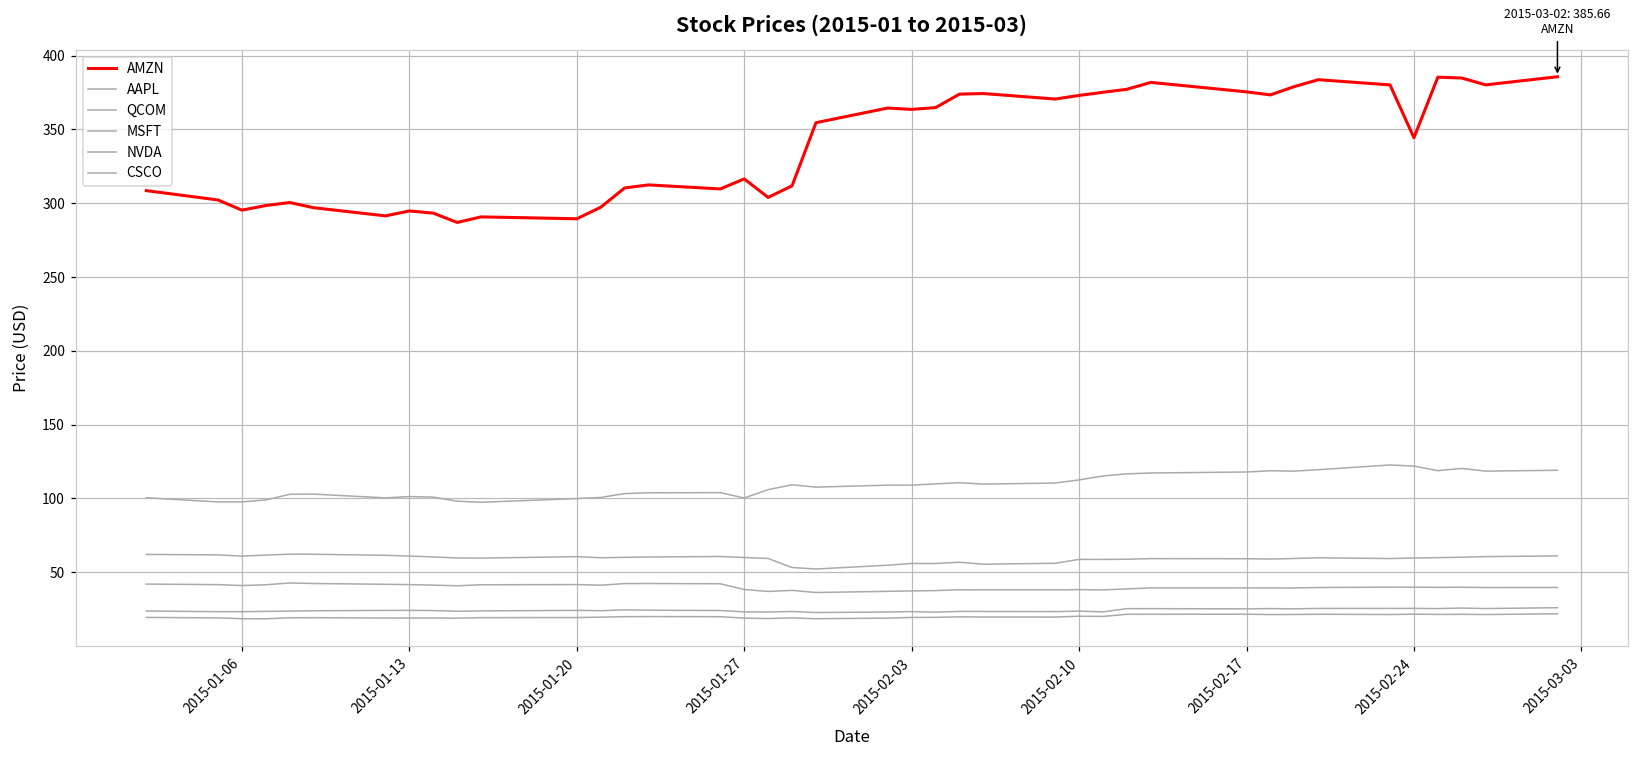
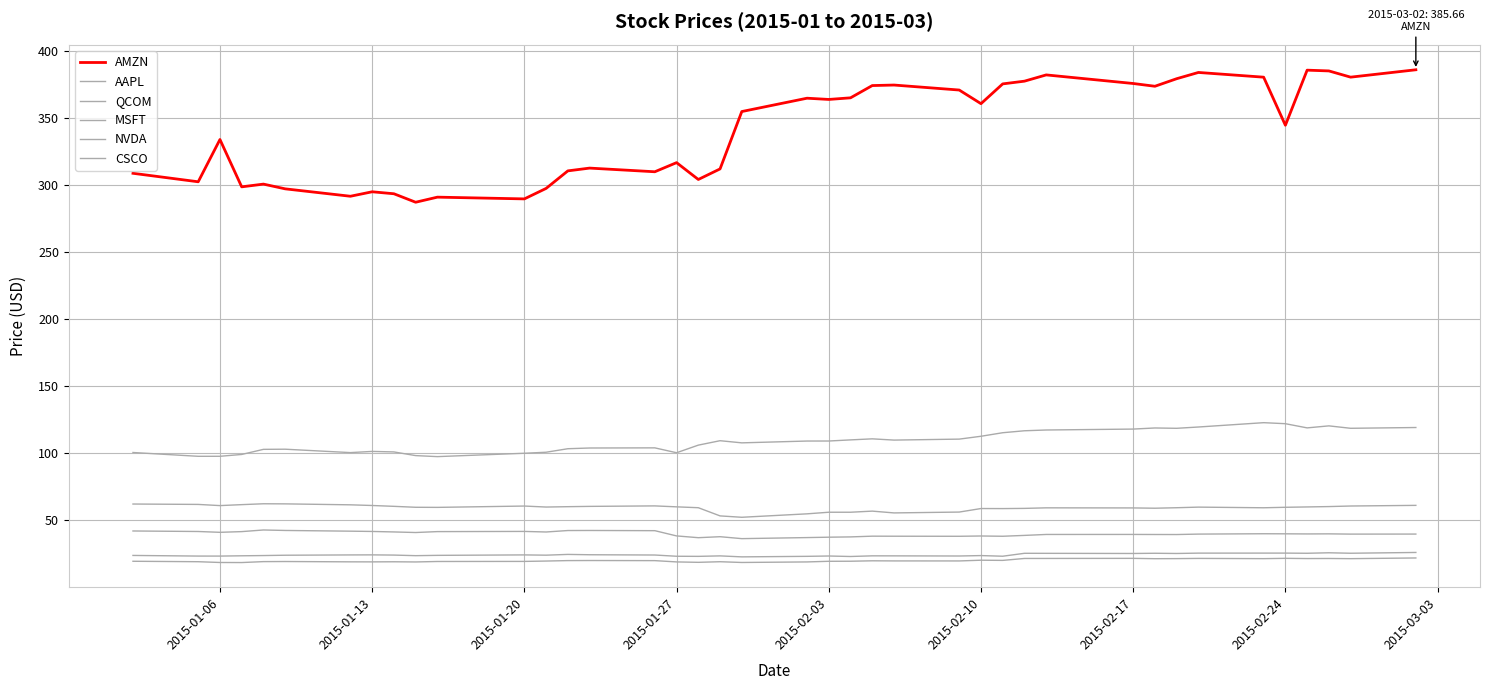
  {
    "AMZN": {
-     "2015-01-06": 295,
+     "2015-01-06": 334,
      "2015-01-13": 295,
      "2015-01-20": 289,
      "2015-01-27": 316,
      "2015-02-03": 364,
-     "2015-02-10": 373,
+     "2015-02-10": 360,
      "2015-02-17": 375,
      "2015-02-24": 344
    }
  }
